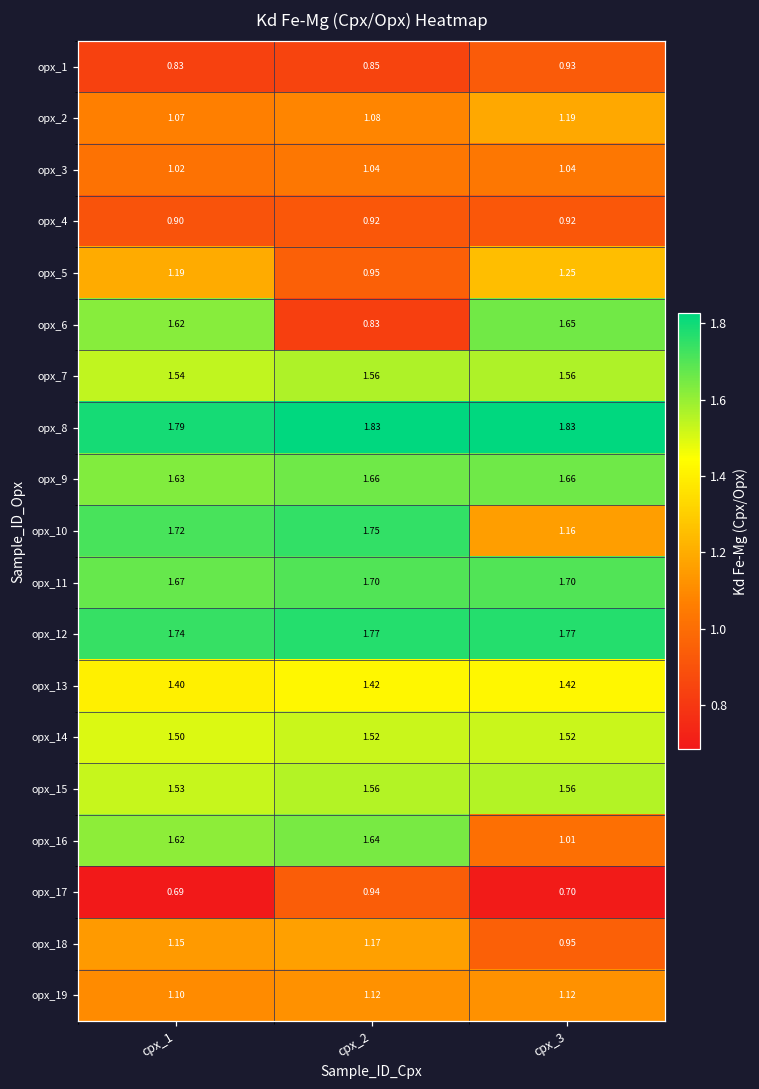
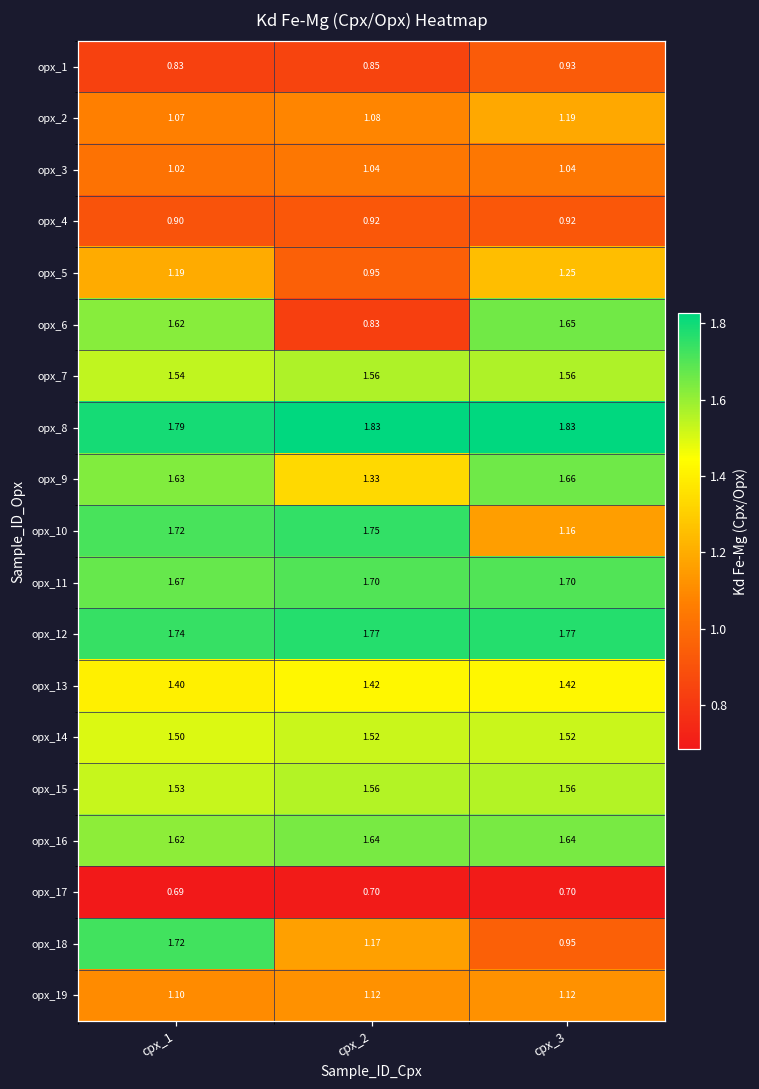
  {
    "opx_1": {
      "cpx_1": 0.83,
      "cpx_2": 0.85,
      "cpx_3": 0.93
    },
    "opx_2": {
      "cpx_1": 1.07,
      "cpx_2": 1.08,
      "cpx_3": 1.19
    },
    "opx_3": {
      "cpx_1": 1.02,
      "cpx_2": 1.04,
      "cpx_3": 1.04
    },
    "opx_4": {
      "cpx_1": 0.90,
      "cpx_2": 0.92,
      "cpx_3": 0.92
    },
    "opx_5": {
      "cpx_1": 1.19,
      "cpx_2": 0.95,
      "cpx_3": 1.25
    },
    "opx_6": {
      "cpx_1": 1.62,
      "cpx_2": 0.83,
      "cpx_3": 1.65
    },
    "opx_7": {
      "cpx_1": 1.54,
      "cpx_2": 1.56,
      "cpx_3": 1.56
    },
    "opx_8": {
      "cpx_1": 1.79,
      "cpx_2": 1.83,
      "cpx_3": 1.83
    },
    "opx_9": {
      "cpx_1": 1.63,
-     "cpx_2": 1.66,
+     "cpx_2": 1.33,
      "cpx_3": 1.66
    },
    "opx_10": {
      "cpx_1": 1.72,
      "cpx_2": 1.75,
      "cpx_3": 1.16
    },
    "opx_11": {
      "cpx_1": 1.67,
      "cpx_2": 1.70,
      "cpx_3": 1.70
    },
    "opx_12": {
      "cpx_1": 1.74,
      "cpx_2": 1.77,
      "cpx_3": 1.77
    },
    "opx_13": {
      "cpx_1": 1.40,
      "cpx_2": 1.42,
      "cpx_3": 1.42
    },
    "opx_14": {
      "cpx_1": 1.50,
      "cpx_2": 1.52,
      "cpx_3": 1.52
    },
    "opx_15": {
      "cpx_1": 1.53,
      "cpx_2": 1.56,
      "cpx_3": 1.56
    },
    "opx_16": {
      "cpx_1": 1.62,
      "cpx_2": 1.64,
-     "cpx_3": 1.01
+     "cpx_3": 1.64
    },
    "opx_17": {
      "cpx_1": 0.69,
-     "cpx_2": 0.94,
+     "cpx_2": 0.70,
      "cpx_3": 0.70
    },
    "opx_18": {
-     "cpx_1": 1.15,
+     "cpx_1": 1.72,
      "cpx_2": 1.17,
      "cpx_3": 0.95
    },
    "opx_19": {
      "cpx_1": 1.10,
      "cpx_2": 1.12,
      "cpx_3": 1.12
    }
  }
